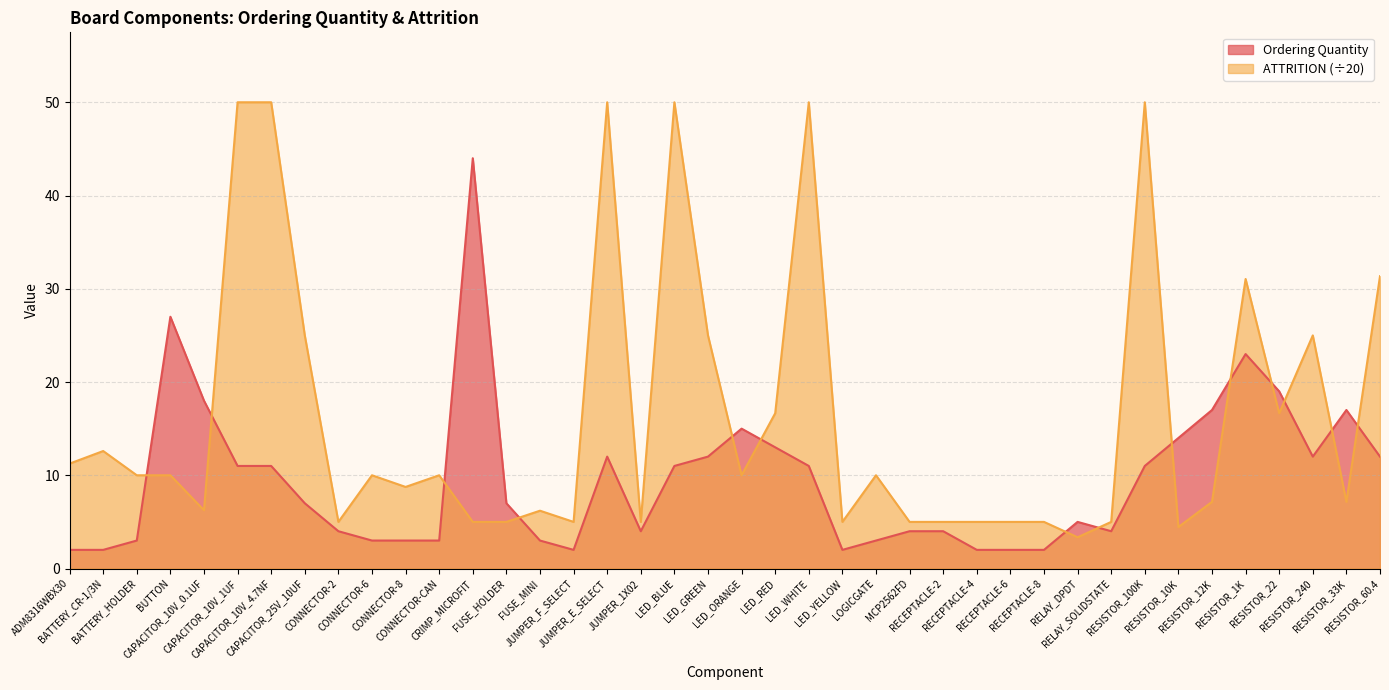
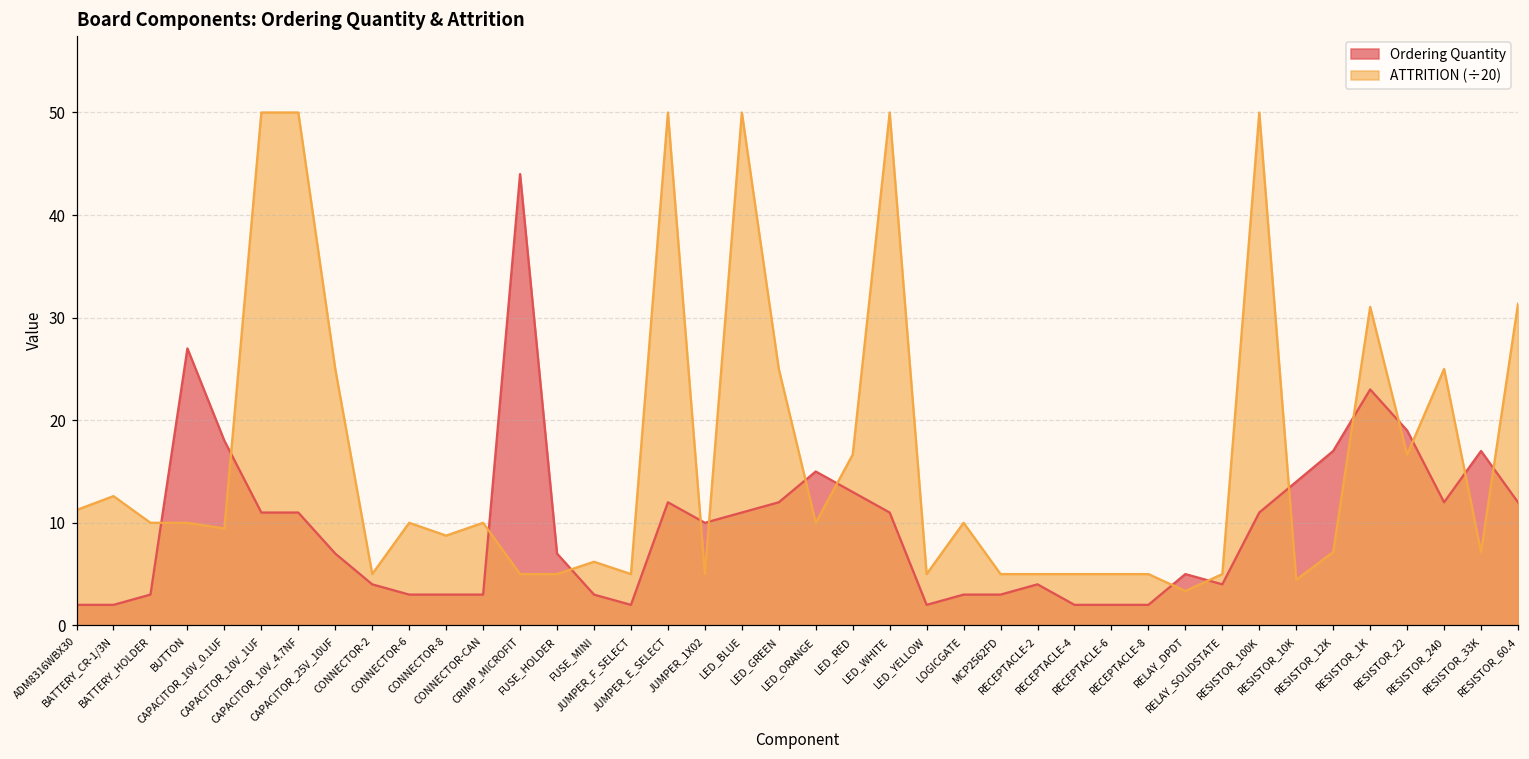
  {
    "Ordering Quantity": {
      "ADM8316WBX30": 2,
      "BATTERY_CR-1/3N": 2,
      "BATTERY_HOLDER": 3,
      "BUTTON": 27,
      "CAPACITOR_10V_0.1UF": 18,
      "CAPACITOR_10V_1UF": 11,
      "CAPACITOR_10V_4.7NF": 11,
      "CAPACITOR_25V_10UF": 7,
      "CONNECTOR-2": 4,
      "CONNECTOR-6": 3,
      "CONNECTOR-8": 3,
      "CONNECTOR-CAN": 3,
      "CRIMP_MICROFIT": 44,
      "FUSE_HOLDER": 7,
      "FUSE_MINI": 3,
      "JUMPER_F_SELECT": 2,
      "JUMPER_E_SELECT": 12,
-     "JUMPER_1X02": 4,
+     "JUMPER_1X02": 10,
      "LED_BLUE": 11,
      "LED_GREEN": 12,
      "LED_ORANGE": 15,
      "LED_RED": 13,
      "LED_WHITE": 11,
      "LED_YELLOW": 2,
      "LOGICGATE": 3,
-     "MCP2562FD": 4,
+     "MCP2562FD": 3,
      "RECEPTACLE-2": 4,
      "RECEPTACLE-4": 2,
      "RECEPTACLE-6": 2,
      "RECEPTACLE-8": 2,
      "RELAY_DPDT": 5,
      "RELAY_SOLIDSTATE": 4,
      "RESISTOR_100K": 11,
      "RESISTOR_10K": 14,
      "RESISTOR_12K": 17,
      "RESISTOR_1K": 23,
      "RESISTOR_22": 19,
      "RESISTOR_240": 12,
      "RESISTOR_33K": 17,
      "RESISTOR_60.4": 12
    },
    "ATTRITION (÷20)": {
      "ADM8316WBX30": 11,
      "BATTERY_CR-1/3N": 13,
      "BATTERY_HOLDER": 10,
      "BUTTON": 10,
-     "CAPACITOR_10V_0.1UF": 6,
+     "CAPACITOR_10V_0.1UF": 9,
      "CAPACITOR_10V_1UF": 50,
      "CAPACITOR_10V_4.7NF": 50,
      "CAPACITOR_25V_10UF": 25,
      "CONNECTOR-2": 5,
      "CONNECTOR-6": 10,
      "CONNECTOR-8": 9,
      "CONNECTOR-CAN": 10,
      "CRIMP_MICROFIT": 5,
      "FUSE_HOLDER": 5,
      "FUSE_MINI": 6,
      "JUMPER_F_SELECT": 5,
      "JUMPER_E_SELECT": 50,
      "JUMPER_1X02": 5,
      "LED_BLUE": 50,
      "LED_GREEN": 25,
      "LED_ORANGE": 10,
      "LED_RED": 17,
      "LED_WHITE": 50,
      "LED_YELLOW": 5,
      "LOGICGATE": 10,
      "MCP2562FD": 5,
      "RECEPTACLE-2": 5,
      "RECEPTACLE-4": 5,
      "RECEPTACLE-6": 5,
      "RECEPTACLE-8": 5,
      "RELAY_DPDT": 3,
      "RELAY_SOLIDSTATE": 5,
      "RESISTOR_100K": 50,
      "RESISTOR_10K": 4,
      "RESISTOR_12K": 7,
      "RESISTOR_1K": 31,
      "RESISTOR_22": 17,
      "RESISTOR_240": 25,
      "RESISTOR_33K": 7,
      "RESISTOR_60.4": 31
    }
  }
